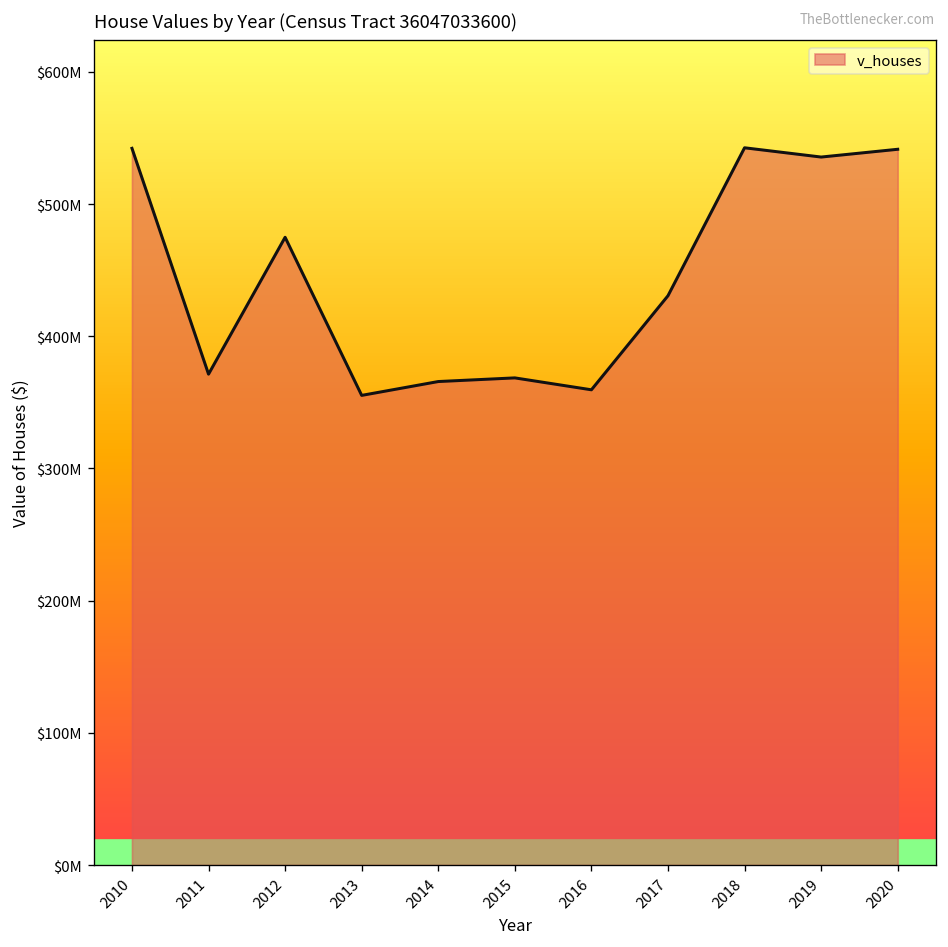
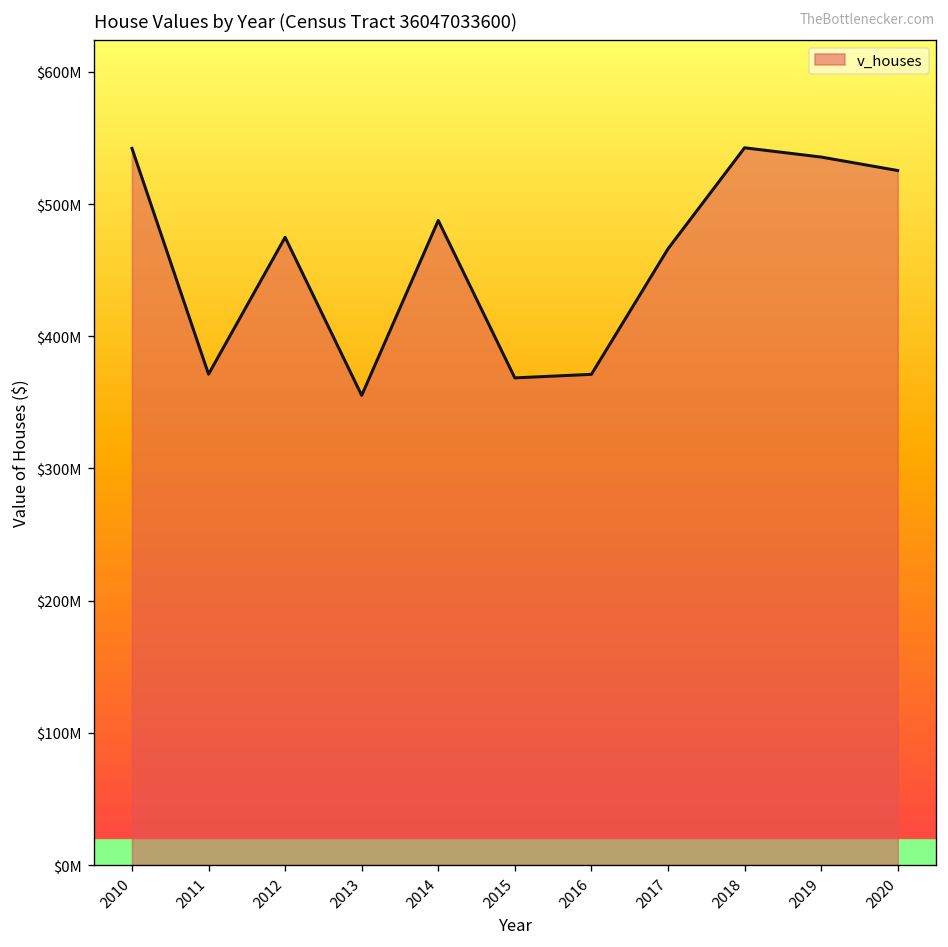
  {
    "2010": "$542000000",
    "2011": "$371000000",
    "2012": "$475000000",
    "2013": "$355000000",
-   "2014": "$366000000",
+   "2014": "$488000000",
    "2015": "$368000000",
-   "2016": "$359000000",
-   "2017": "$431000000",
+   "2016": "$371000000",
+   "2017": "$466000000",
    "2018": "$543000000",
    "2019": "$536000000",
-   "2020": "$541000000"
+   "2020": "$525000000"
  }
